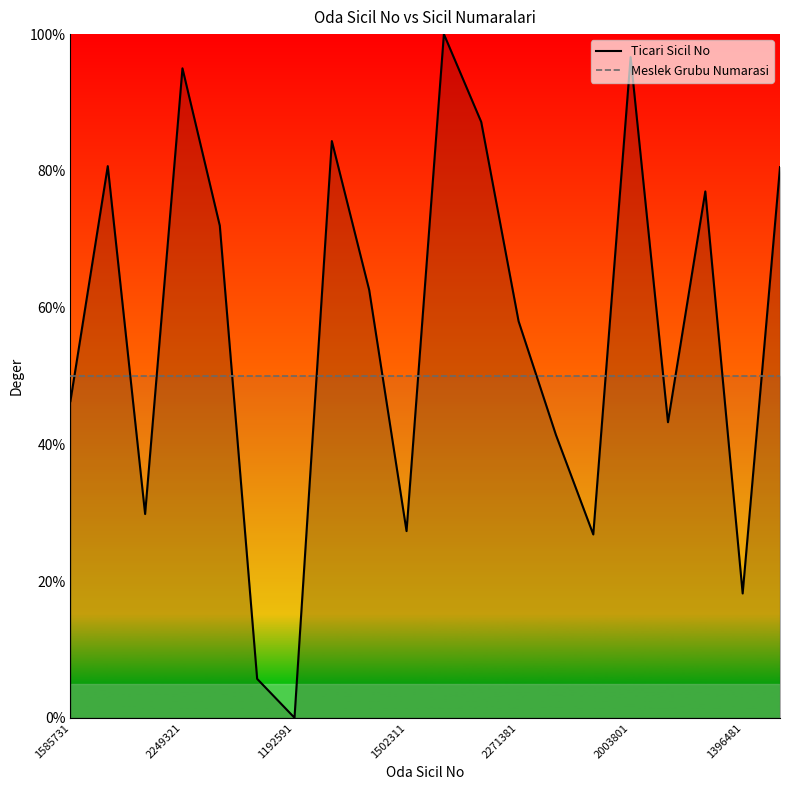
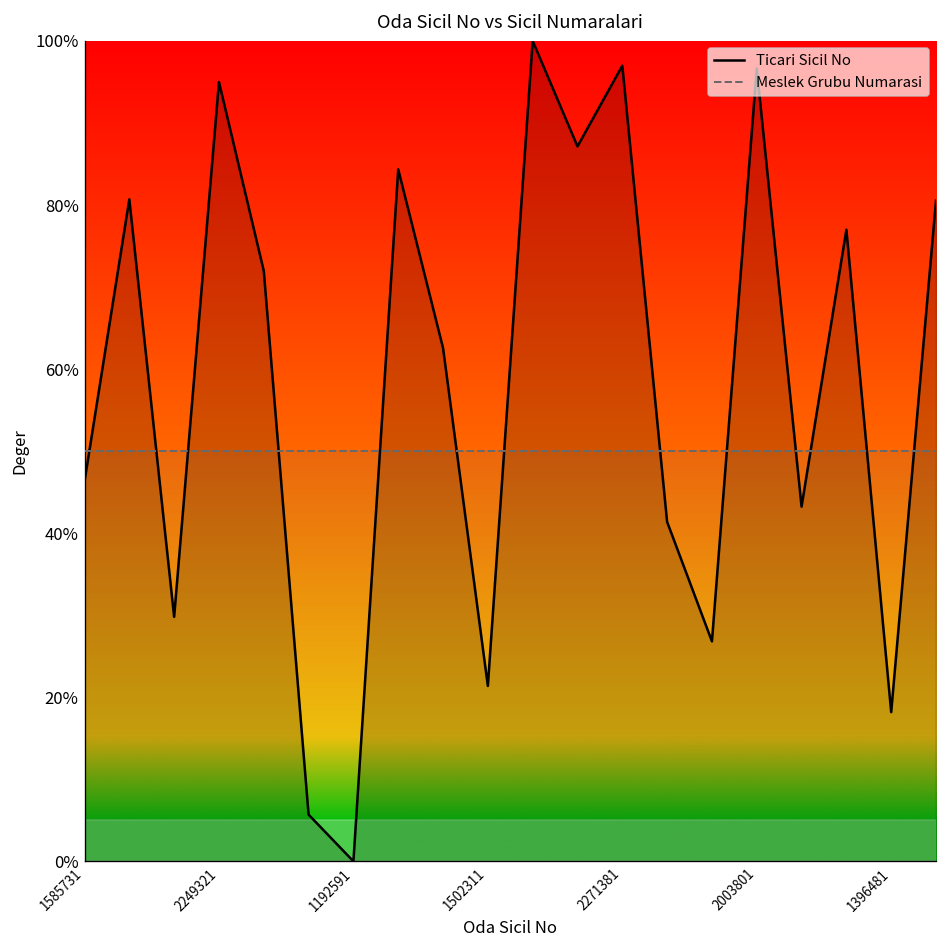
  {
    "Ticari Sicil No": {
      "1585731": "46%",
      "2249321": "95%",
-     "1502311": "27%",
-     "2271381": "58%",
+     "1502311": "21%",
+     "2271381": "97%",
      "1396481": "18%"
    },
    "Meslek Grubu Numarasi": {
      "1585731": "50%",
      "2249321": "50%",
      "1192591": "50%",
      "1502311": "50%",
      "2271381": "50%",
      "2003801": "50%",
      "1396481": "50%"
    }
  }
